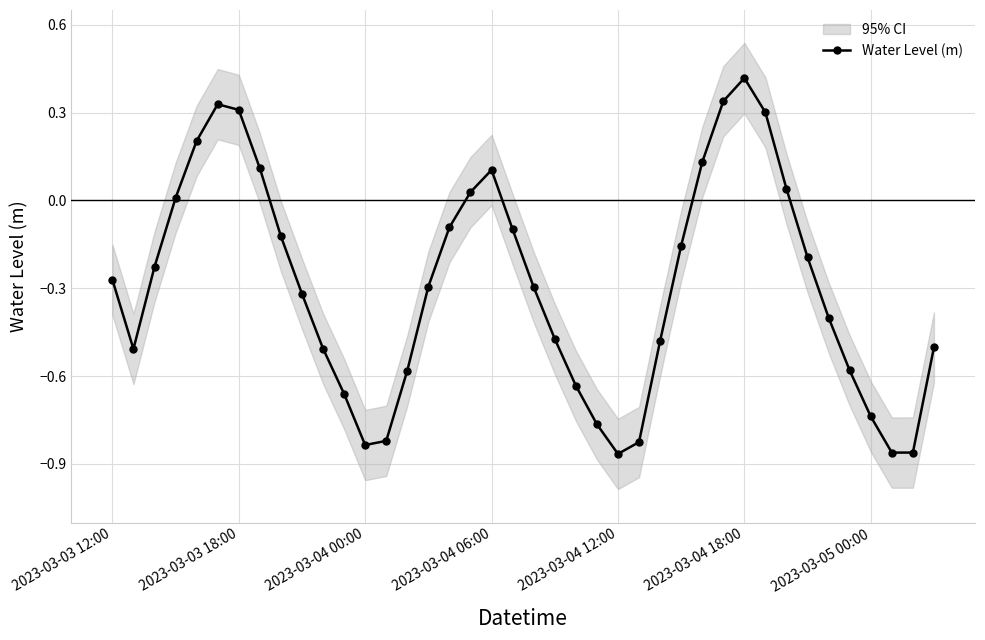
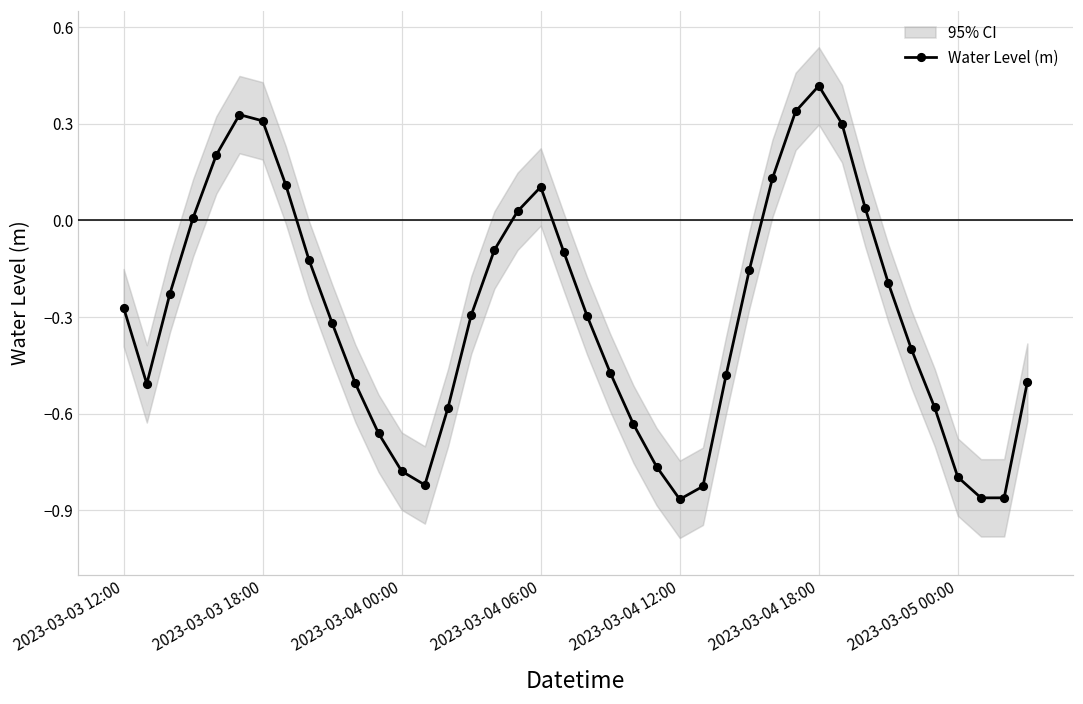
  {
    "Water Level (m)": {
      "2023-03-03 12:00": -0.27,
      "2023-03-03 18:00": 0.31,
-     "2023-03-04 00:00": -0.84,
+     "2023-03-04 00:00": -0.78,
      "2023-03-04 06:00": 0.10,
      "2023-03-04 12:00": -0.87,
      "2023-03-04 18:00": 0.42,
-     "2023-03-05 00:00": -0.74
+     "2023-03-05 00:00": -0.80
    }
  }
